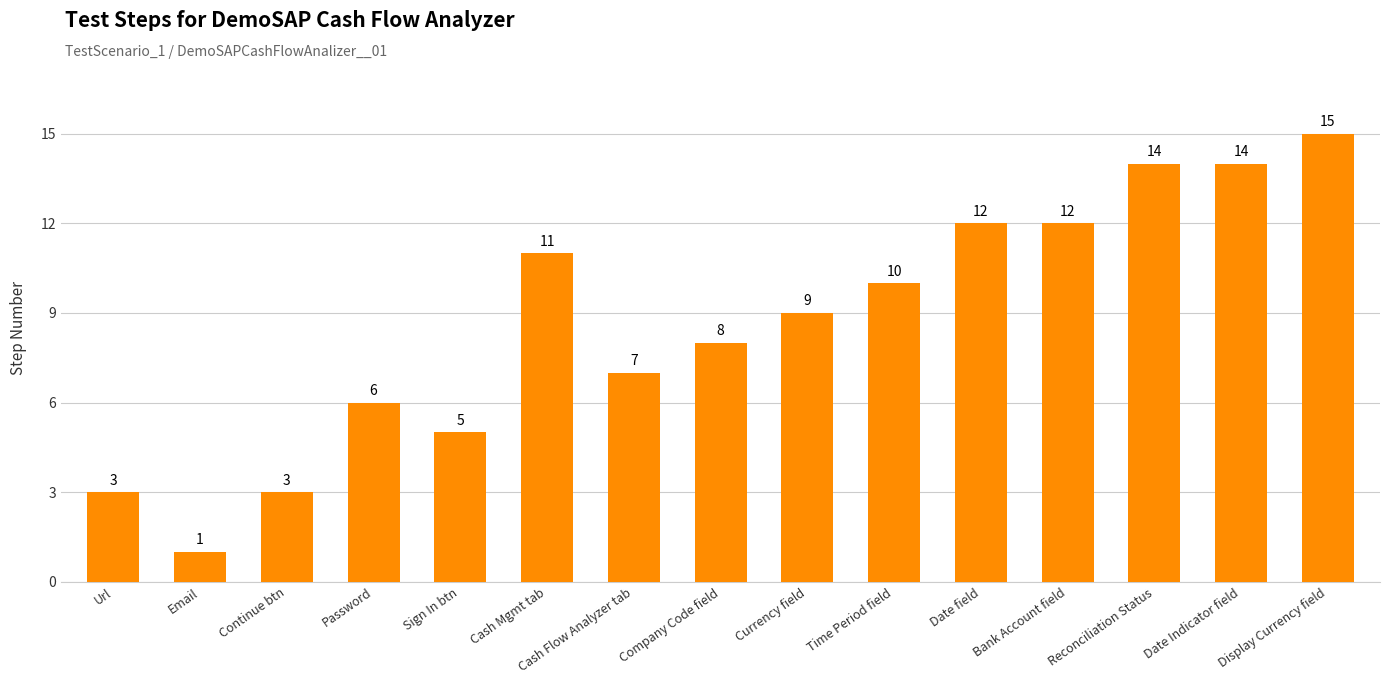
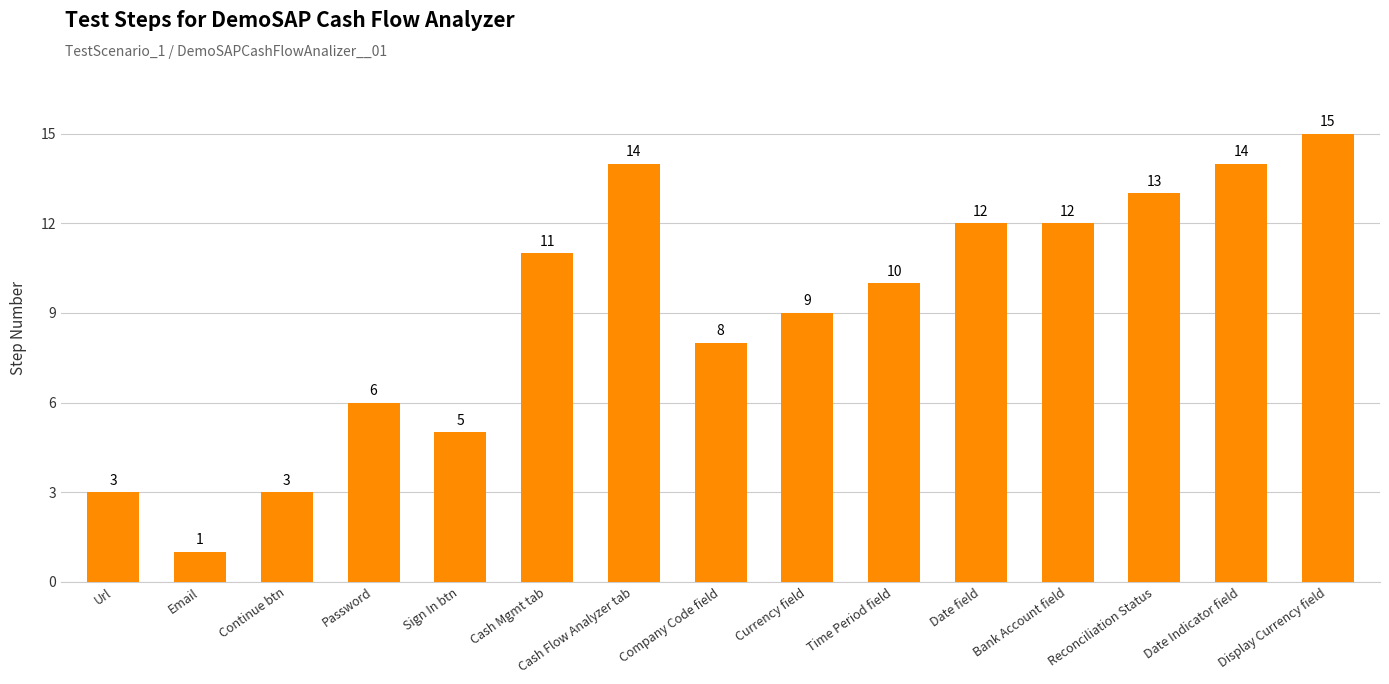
  {
    "Url": 3,
    "Email": 1,
    "Continue btn": 3,
    "Password": 6,
    "Sign In btn": 5,
    "Cash Mgmt tab": 11,
-   "Cash Flow Analyzer tab": 7,
+   "Cash Flow Analyzer tab": 14,
    "Company Code field": 8,
    "Currency field": 9,
    "Time Period field": 10,
    "Date field": 12,
    "Bank Account field": 12,
-   "Reconciliation Status": 14,
+   "Reconciliation Status": 13,
    "Date Indicator field": 14,
    "Display Currency field": 15
  }
